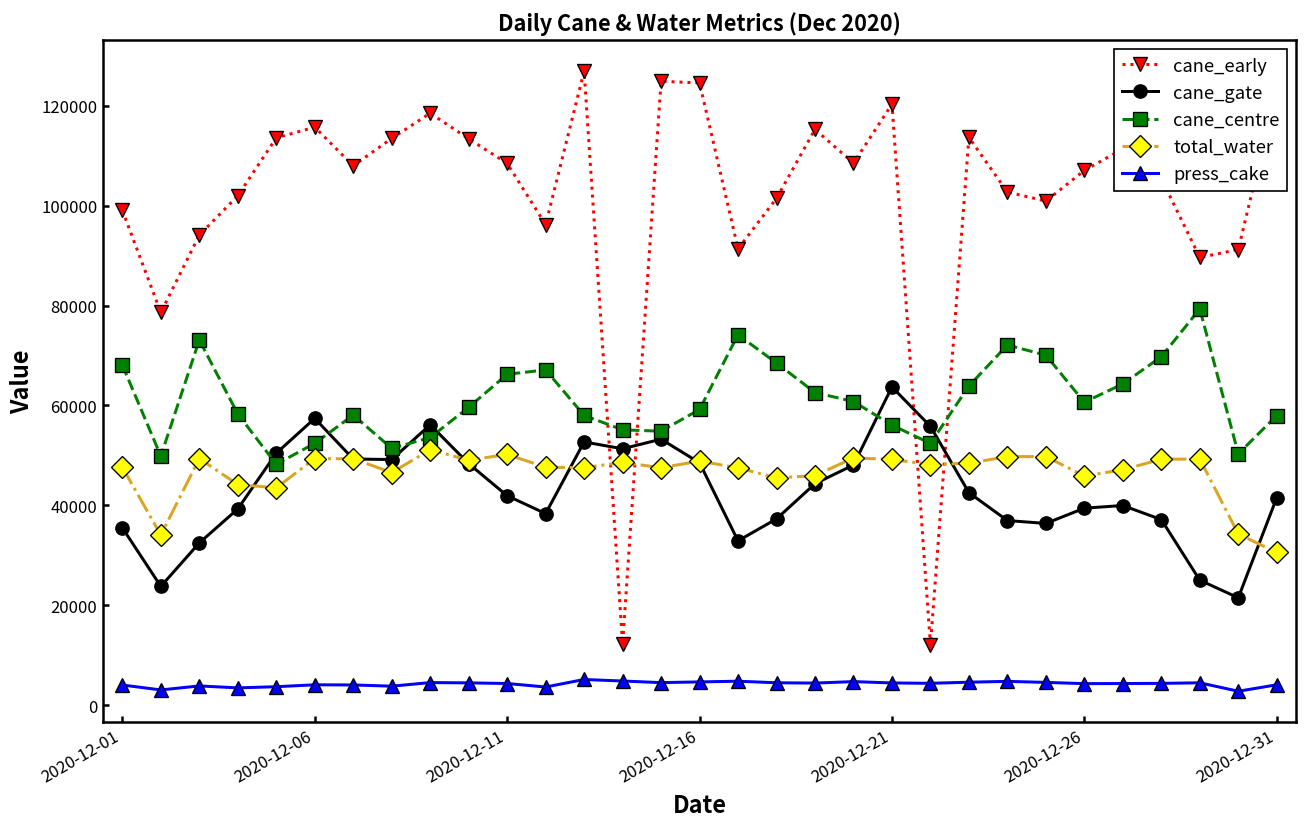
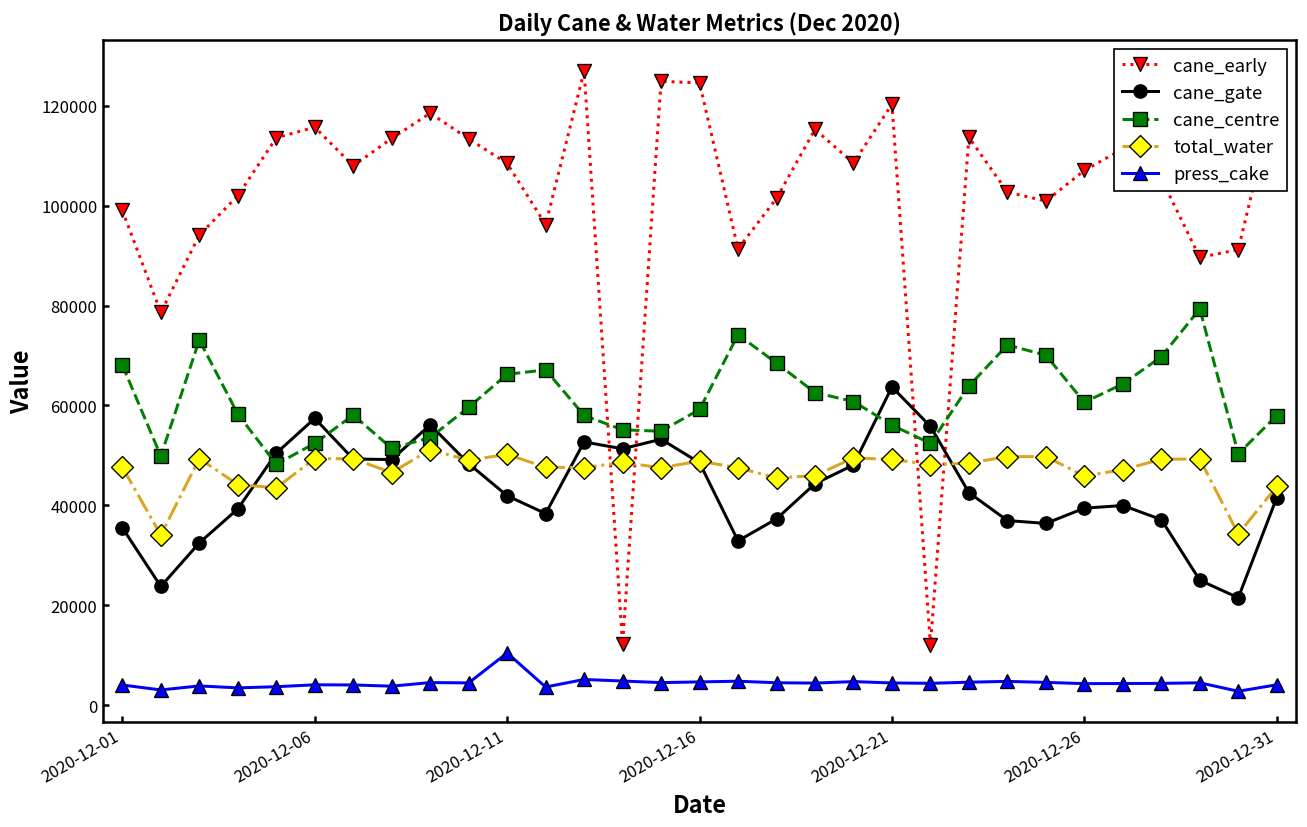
  {
    "cane_early": {
      "2020-12-01": 99000,
      "2020-12-06": 116000,
      "2020-12-11": 108000,
      "2020-12-16": 125000,
      "2020-12-21": 120000,
      "2020-12-26": 107000
    },
    "cane_gate": {
      "2020-12-01": 36000,
      "2020-12-06": 57000,
      "2020-12-11": 42000,
      "2020-12-21": 64000,
      "2020-12-26": 39000,
      "2020-12-31": 42000
    },
    "cane_centre": {
      "2020-12-01": 68000,
      "2020-12-06": 52000,
      "2020-12-11": 66000,
      "2020-12-16": 59000,
      "2020-12-21": 56000,
      "2020-12-26": 61000,
      "2020-12-31": 58000
    },
    "total_water": {
      "2020-12-01": 48000,
      "2020-12-06": 49000,
      "2020-12-11": 50000,
      "2020-12-21": 49000,
      "2020-12-26": 46000,
-     "2020-12-31": 31000
+     "2020-12-31": 44000
    },
    "press_cake": {
      "2020-12-01": 4000,
      "2020-12-06": 4000,
-     "2020-12-11": 4000,
+     "2020-12-11": 10000,
      "2020-12-16": 5000,
      "2020-12-21": 4000,
      "2020-12-26": 4000,
      "2020-12-31": 4000
    }
  }
